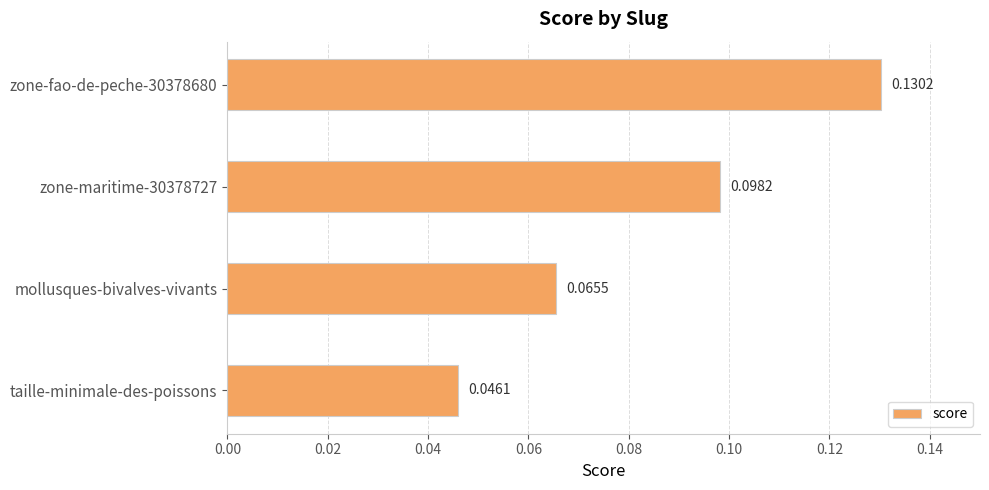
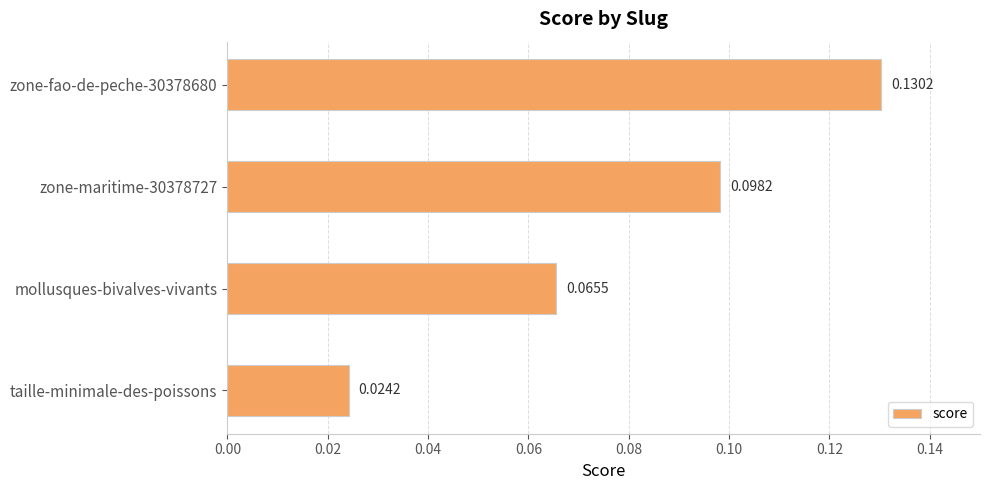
  {
    "zone-fao-de-peche-30378680": 0.1302,
    "zone-maritime-30378727": 0.0982,
    "mollusques-bivalves-vivants": 0.0655,
-   "taille-minimale-des-poissons": 0.0461
+   "taille-minimale-des-poissons": 0.0242
  }
